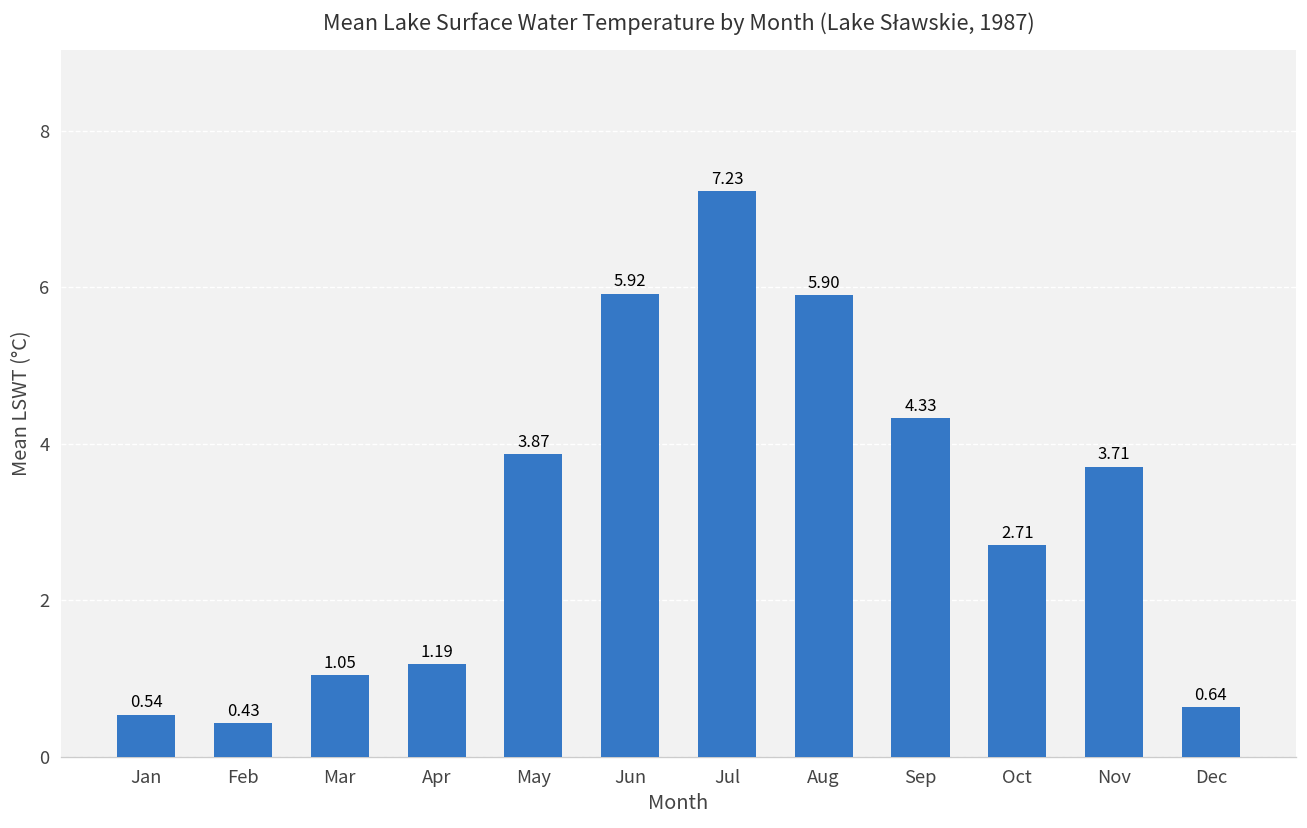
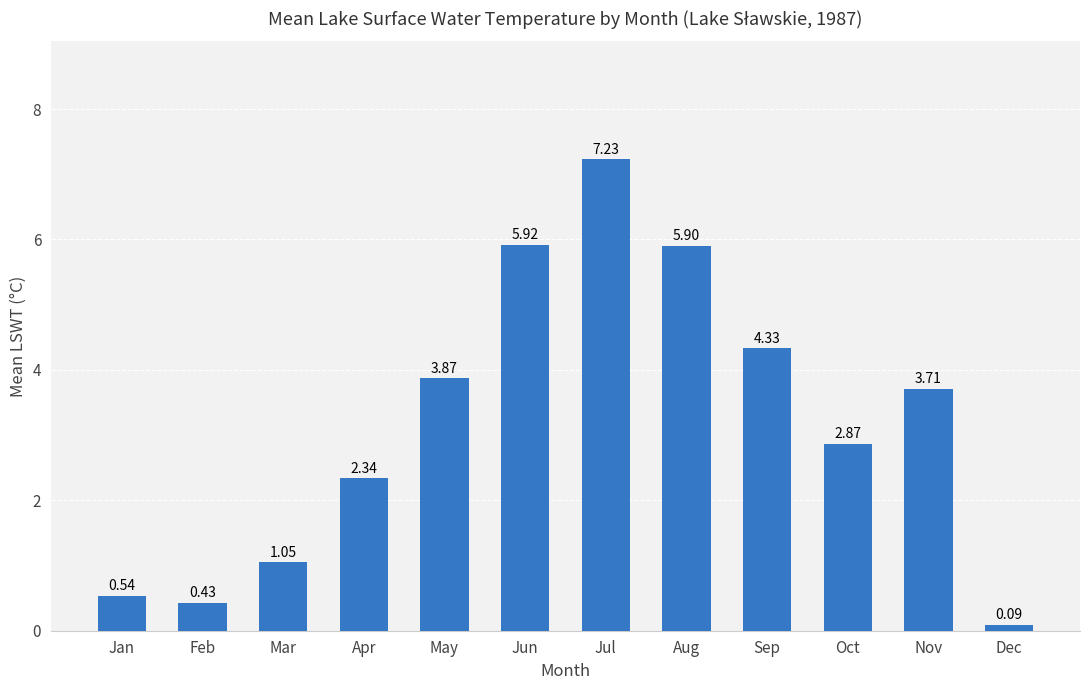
  {
    "Jan": 0.54,
    "Feb": 0.43,
    "Mar": 1.05,
-   "Apr": 1.19,
+   "Apr": 2.34,
    "May": 3.87,
    "Jun": 5.92,
    "Jul": 7.23,
    "Aug": 5.90,
    "Sep": 4.33,
-   "Oct": 2.71,
+   "Oct": 2.87,
    "Nov": 3.71,
-   "Dec": 0.64
+   "Dec": 0.09
  }
